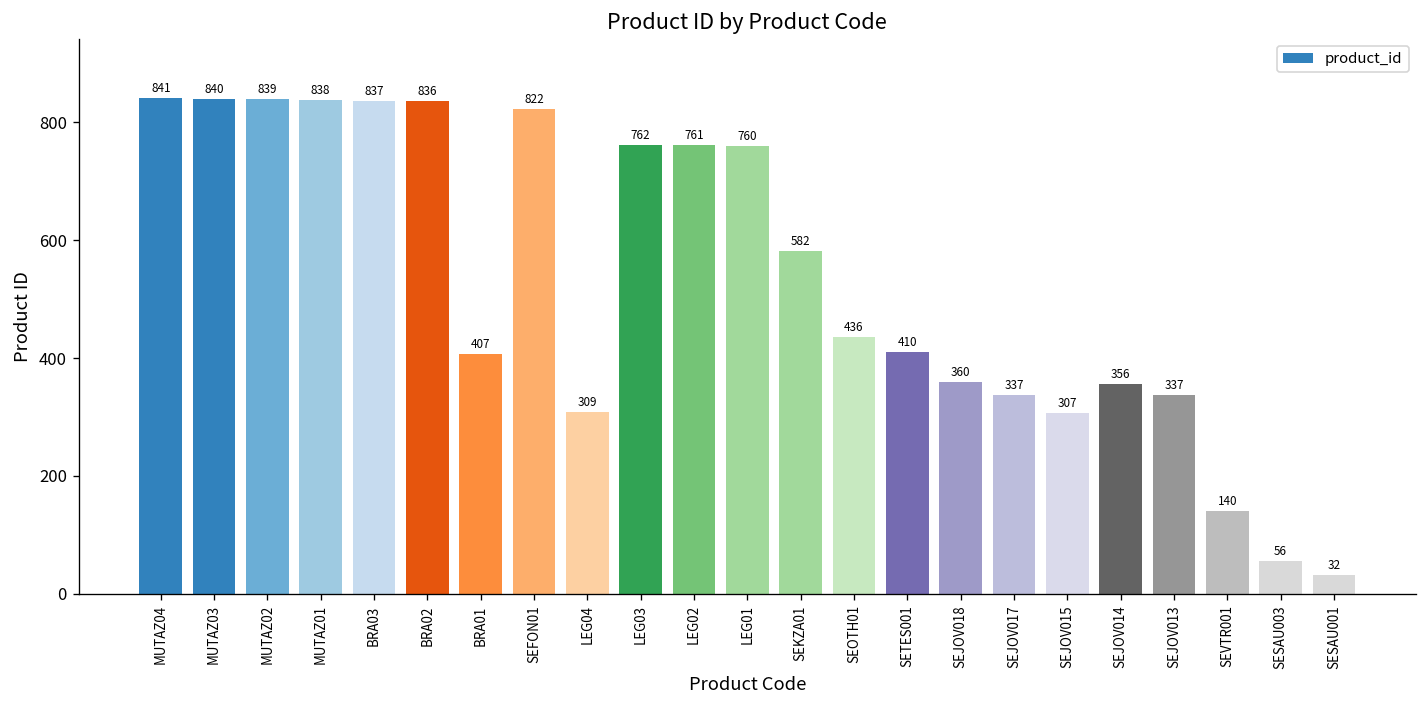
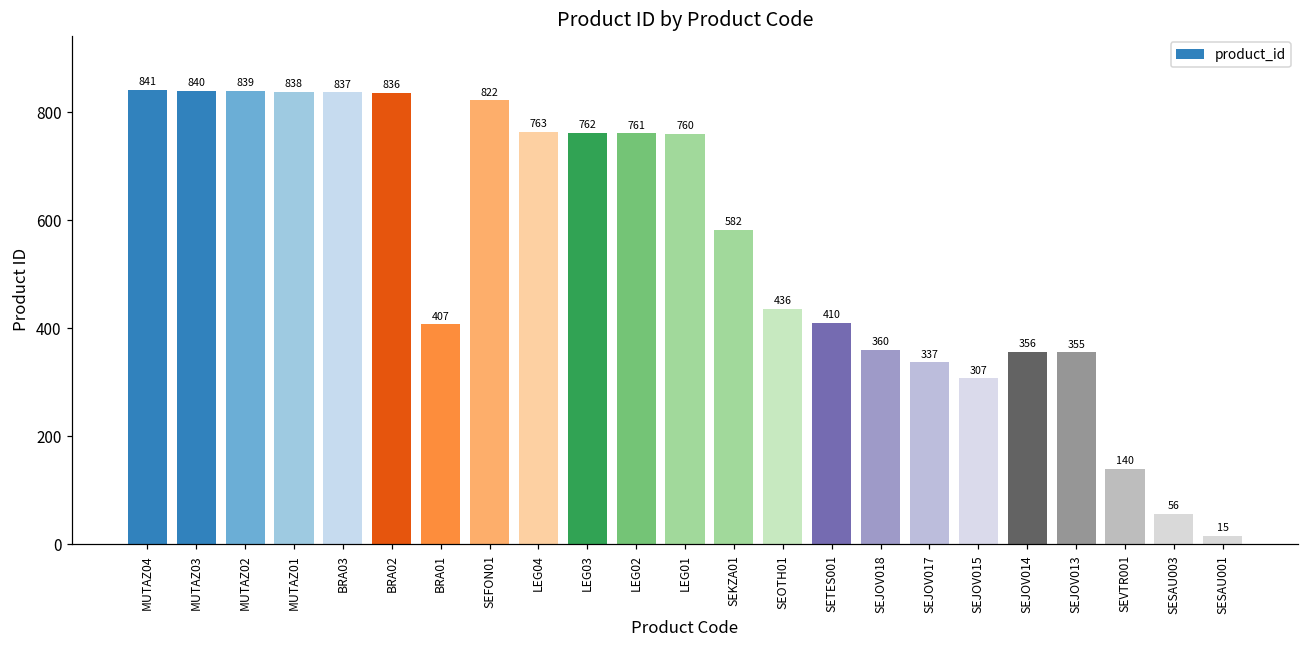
  {
    "MUTAZ04": 841,
    "MUTAZ03": 840,
    "MUTAZ02": 839,
    "MUTAZ01": 838,
    "BRA03": 837,
    "BRA02": 836,
    "BRA01": 407,
    "SEFON01": 822,
-   "LEG04": 309,
+   "LEG04": 763,
    "LEG03": 762,
    "LEG02": 761,
    "LEG01": 760,
    "SEKZA01": 582,
    "SEOTH01": 436,
    "SETES001": 410,
    "SEJOV018": 360,
    "SEJOV017": 337,
    "SEJOV015": 307,
    "SEJOV014": 356,
-   "SEJOV013": 337,
+   "SEJOV013": 355,
    "SEVTR001": 140,
    "SESAU003": 56,
-   "SESAU001": 32
+   "SESAU001": 15
  }
